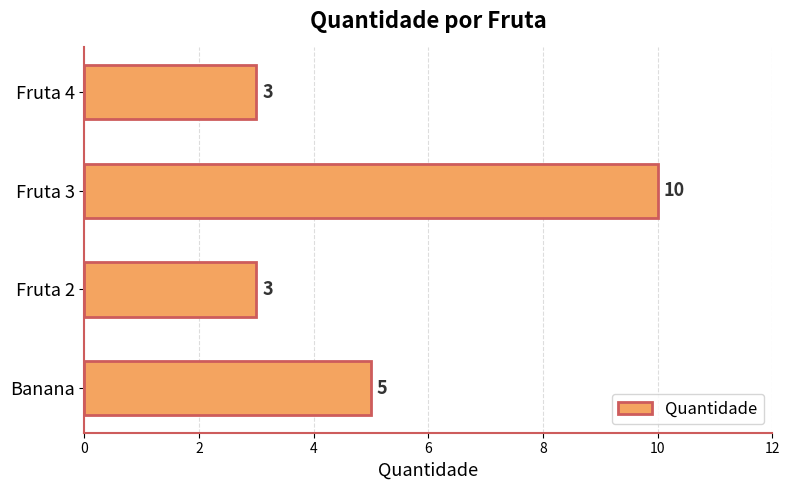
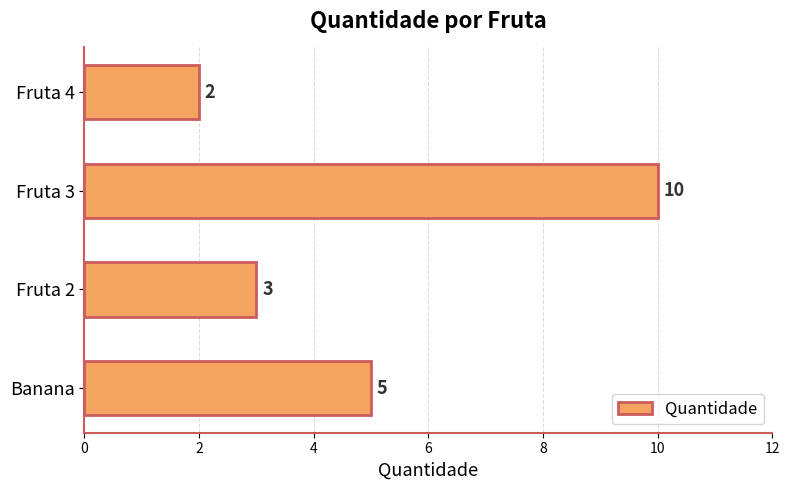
  {
-   "Fruta 4": 3,
+   "Fruta 4": 2,
    "Fruta 3": 10,
    "Fruta 2": 3,
    "Banana": 5
  }
